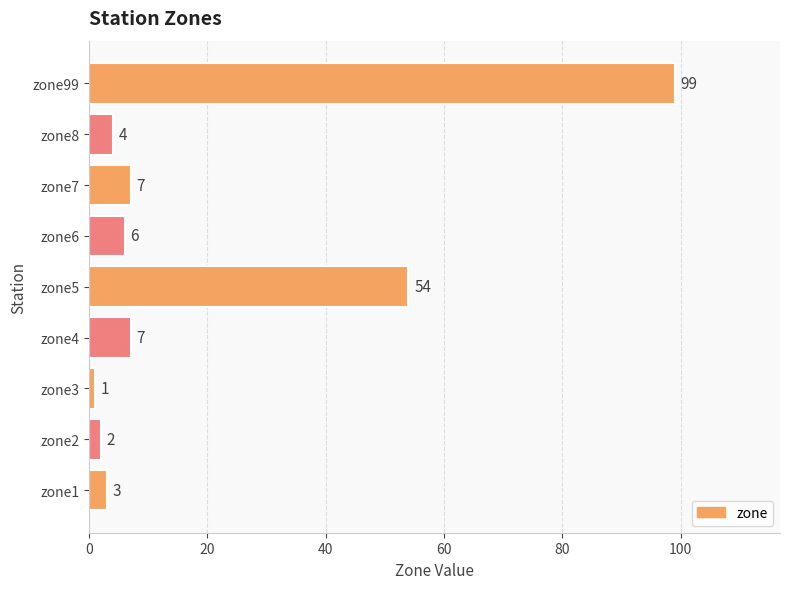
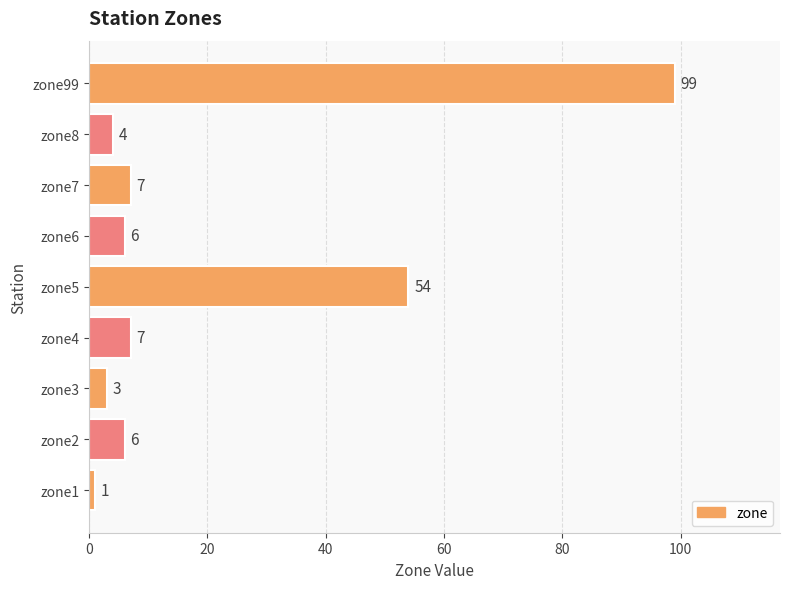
  {
    "zone99": 99,
    "zone8": 4,
    "zone7": 7,
    "zone6": 6,
    "zone5": 54,
    "zone4": 7,
-   "zone3": 1,
-   "zone2": 2,
-   "zone1": 3
+   "zone3": 3,
+   "zone2": 6,
+   "zone1": 1
  }
